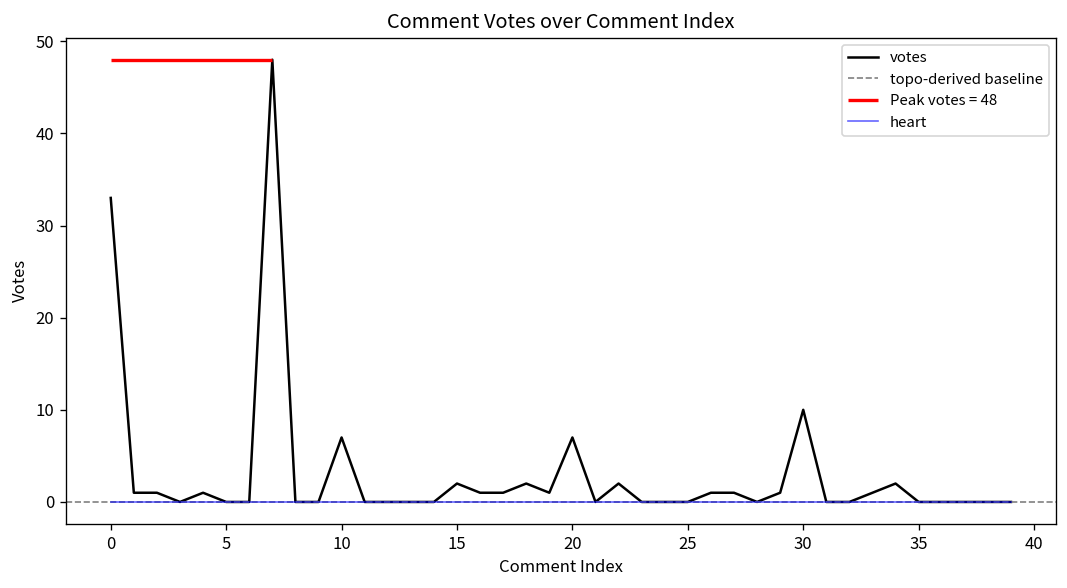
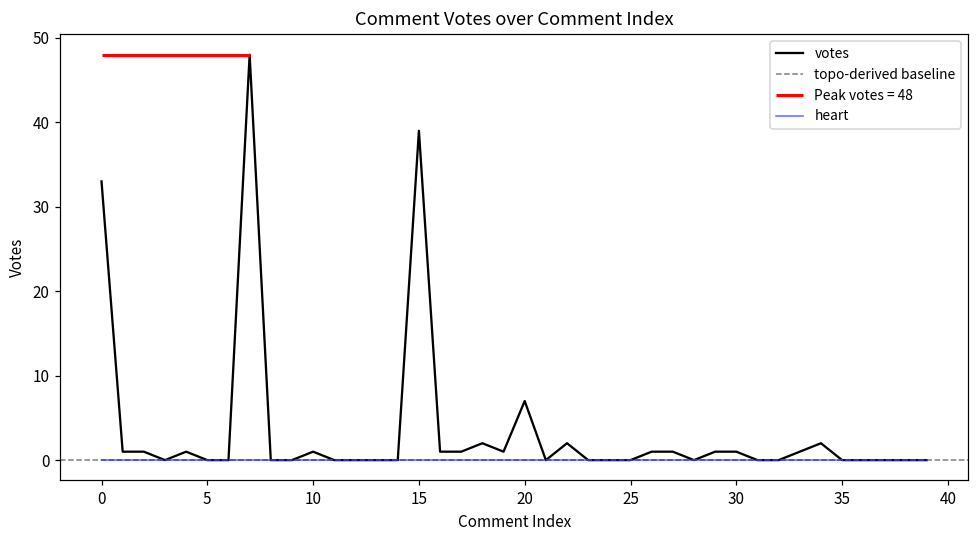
  {
    "votes": {
      "0": 33,
-     "10": 7,
-     "15": 2,
+     "10": 1,
+     "15": 39,
      "20": 7,
-     "30": 10
+     "30": 1
    },
    "heart": {
      "0": 0,
      "10": 0,
      "15": 0,
      "20": 0,
      "30": 0
    }
  }
